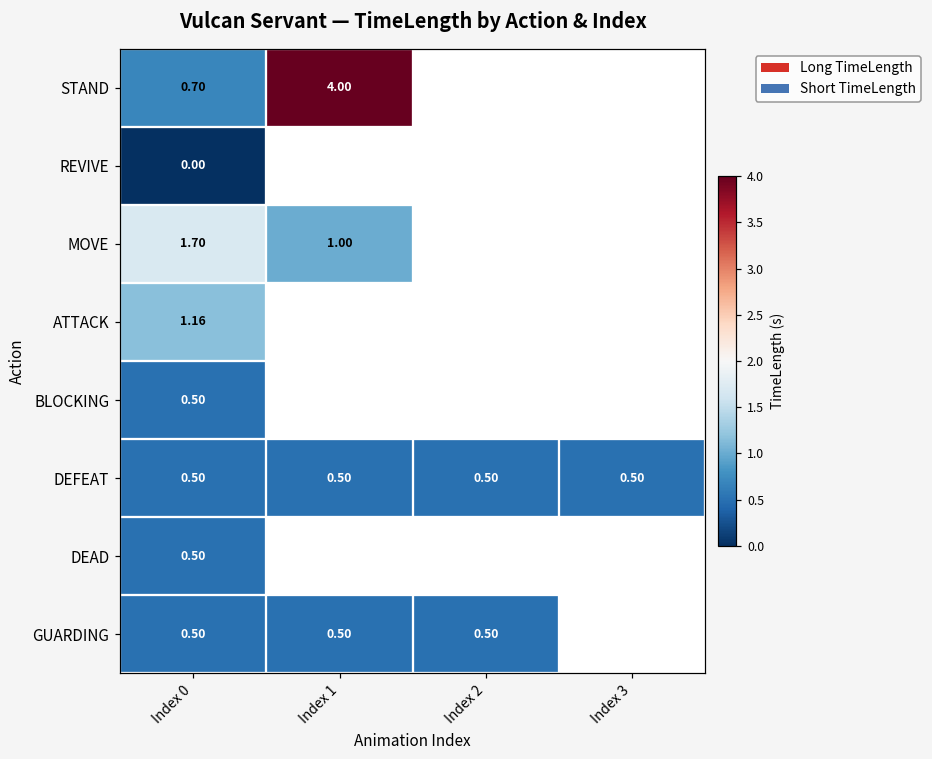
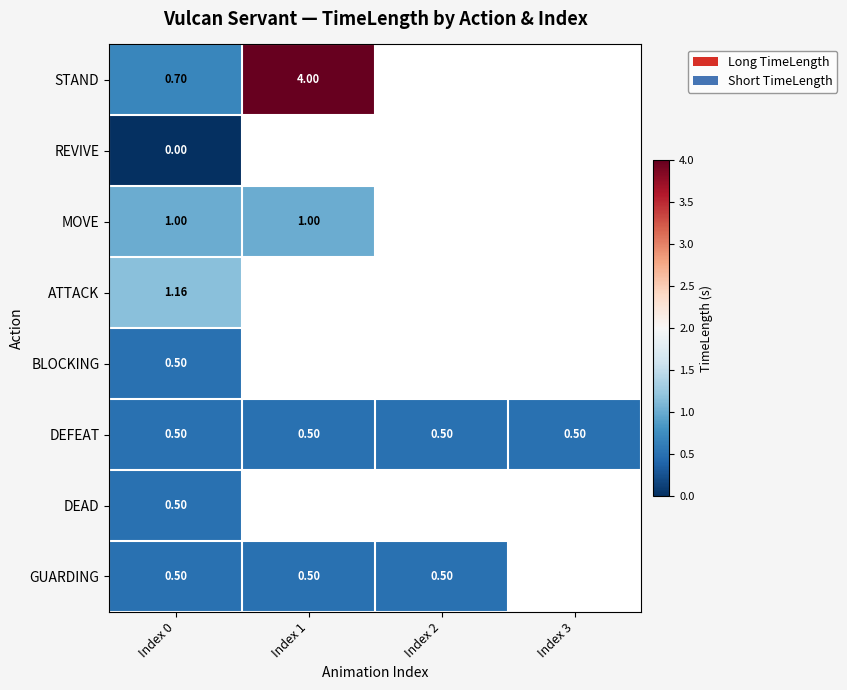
  {
    "STAND": {
      "Index 0": 0.70,
      "Index 1": 4.00
    },
    "REVIVE": {
      "Index 0": 0.00
    },
    "MOVE": {
-     "Index 0": 1.70,
+     "Index 0": 1.00,
      "Index 1": 1.00
    },
    "ATTACK": {
      "Index 0": 1.16
    },
    "BLOCKING": {
      "Index 0": 0.50
    },
    "DEFEAT": {
      "Index 0": 0.50,
      "Index 1": 0.50,
      "Index 2": 0.50,
      "Index 3": 0.50
    },
    "DEAD": {
      "Index 0": 0.50
    },
    "GUARDING": {
      "Index 0": 0.50,
      "Index 1": 0.50,
      "Index 2": 0.50
    }
  }
